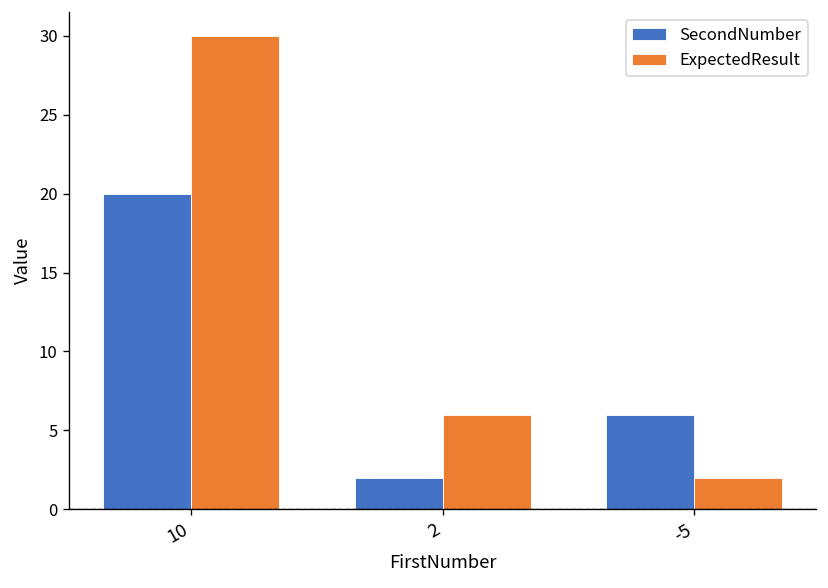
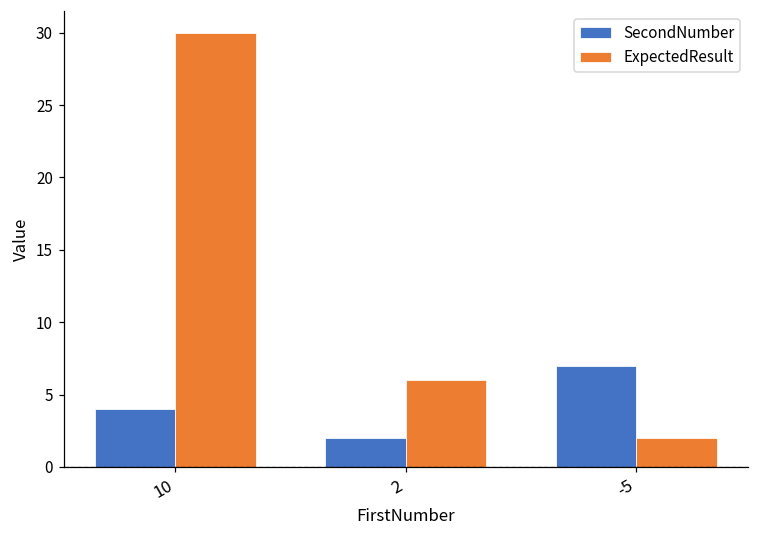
  {
    "SecondNumber": {
-     "10": 20,
+     "10": 4,
      "2": 2,
-     "-5": 6
+     "-5": 7
    },
    "ExpectedResult": {
      "10": 30,
      "2": 6,
      "-5": 2
    }
  }
